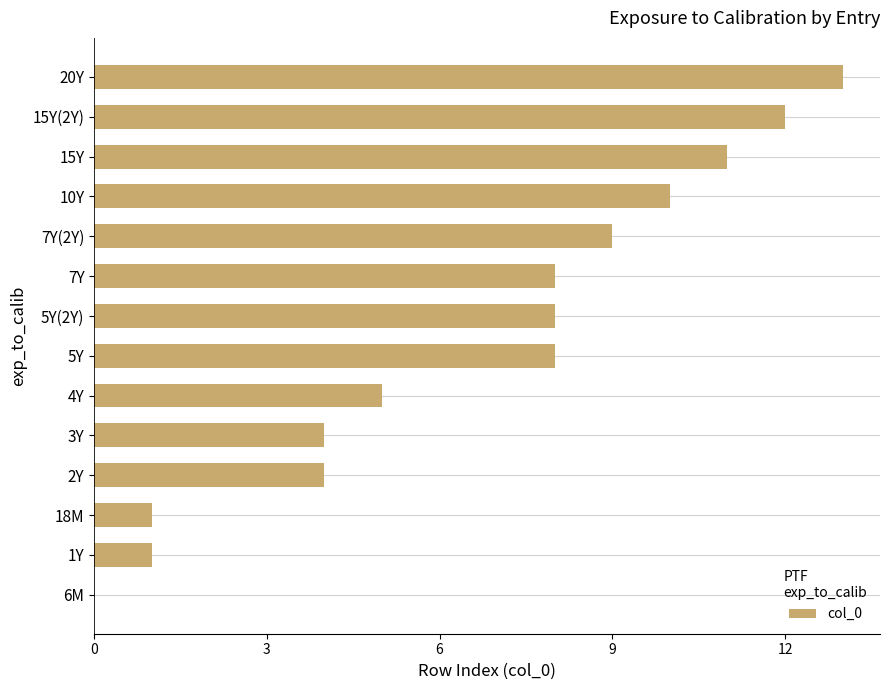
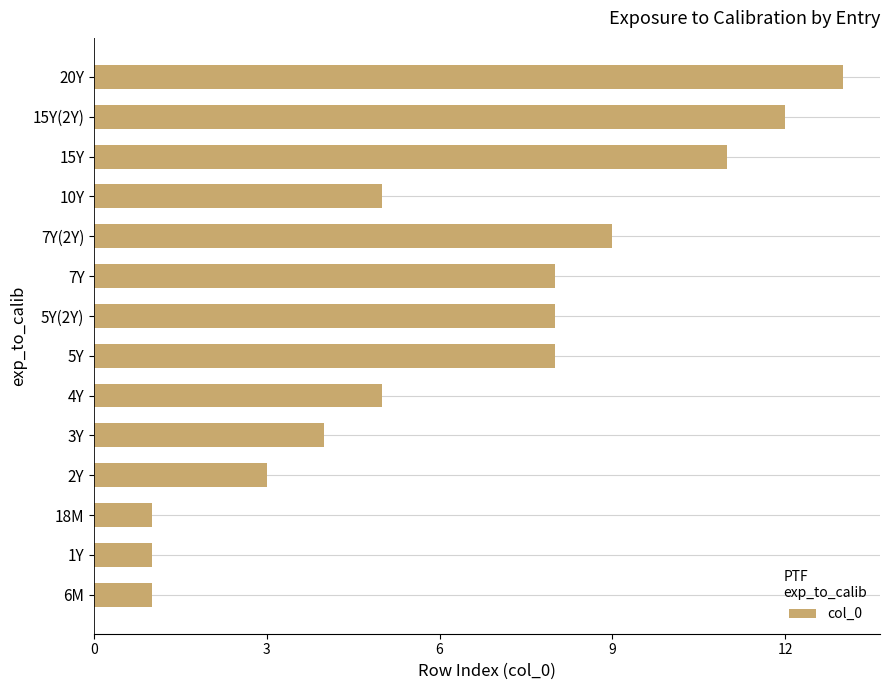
  {
    "20Y": 13,
    "15Y(2Y)": 12,
    "15Y": 11,
-   "10Y": 10,
+   "10Y": 5,
    "7Y(2Y)": 9,
    "7Y": 8,
    "5Y(2Y)": 8,
    "5Y": 8,
    "4Y": 5,
    "3Y": 4,
-   "2Y": 4,
+   "2Y": 3,
    "18M": 1,
    "1Y": 1,
-   "6M": 0
+   "6M": 1
  }
